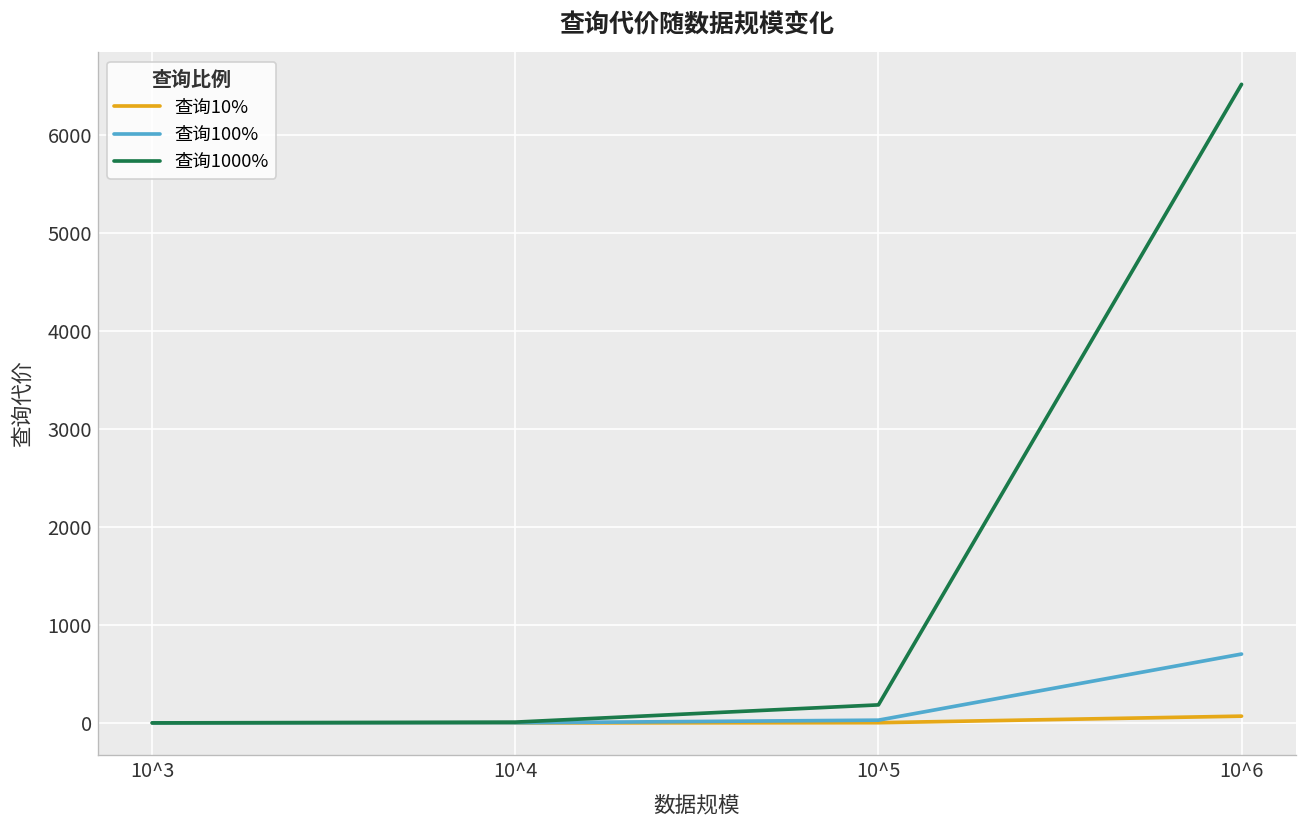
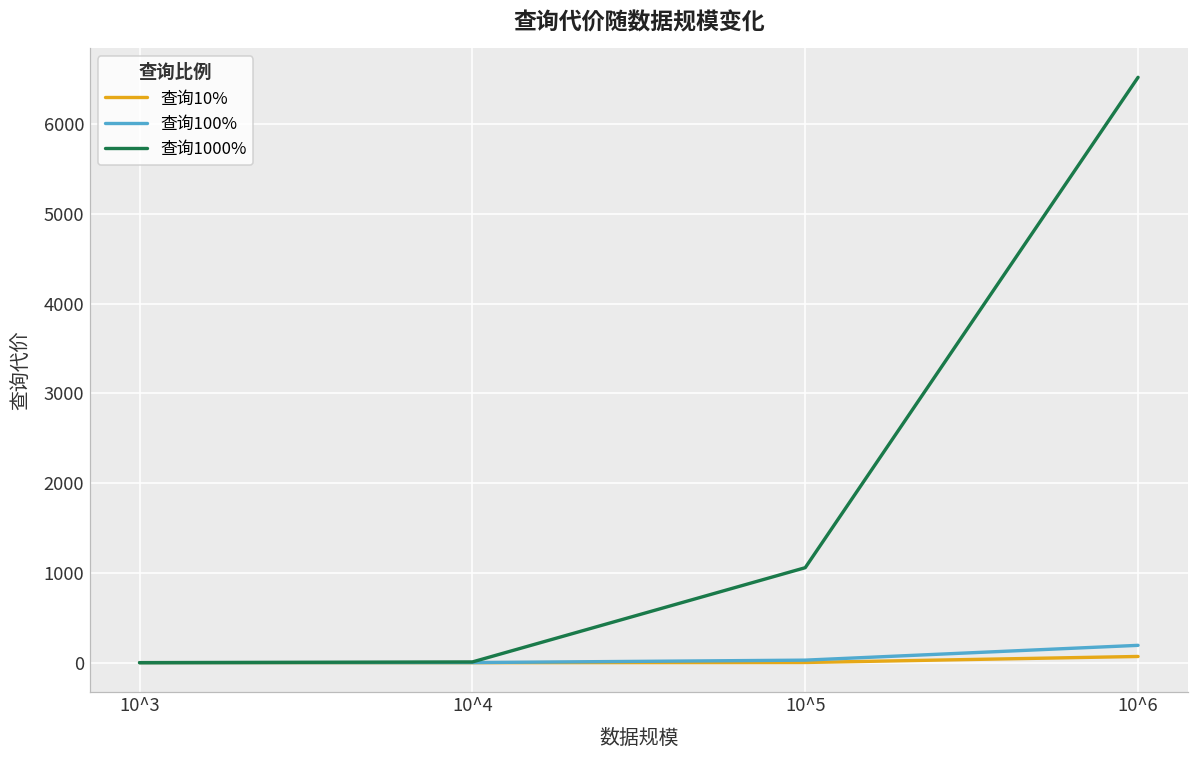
  {
    "查询10%": {
      "10^6": 100
    },
    "查询100%": {
-     "10^6": 700
+     "10^6": 200
    },
    "查询1000%": {
-     "10^5": 200,
+     "10^5": 1100,
      "10^6": 6500
    }
  }
